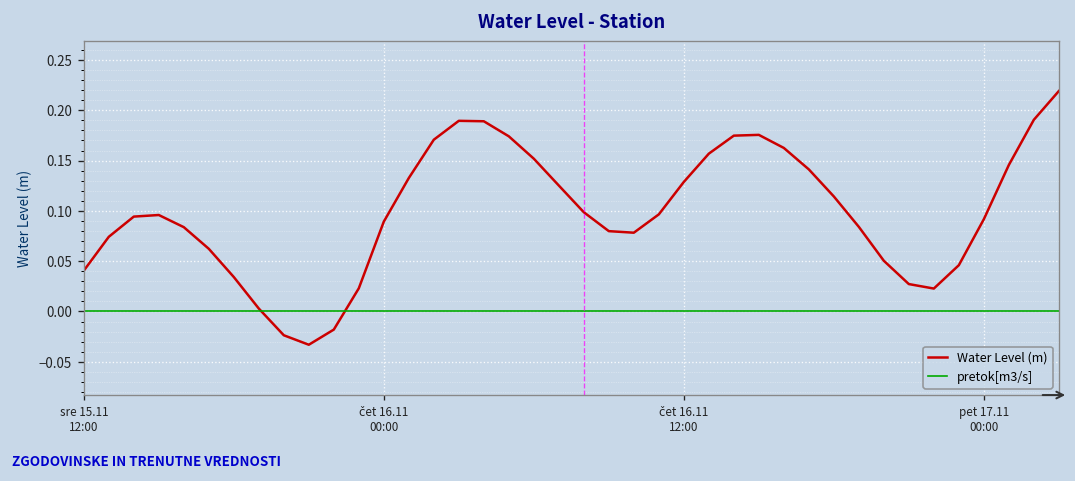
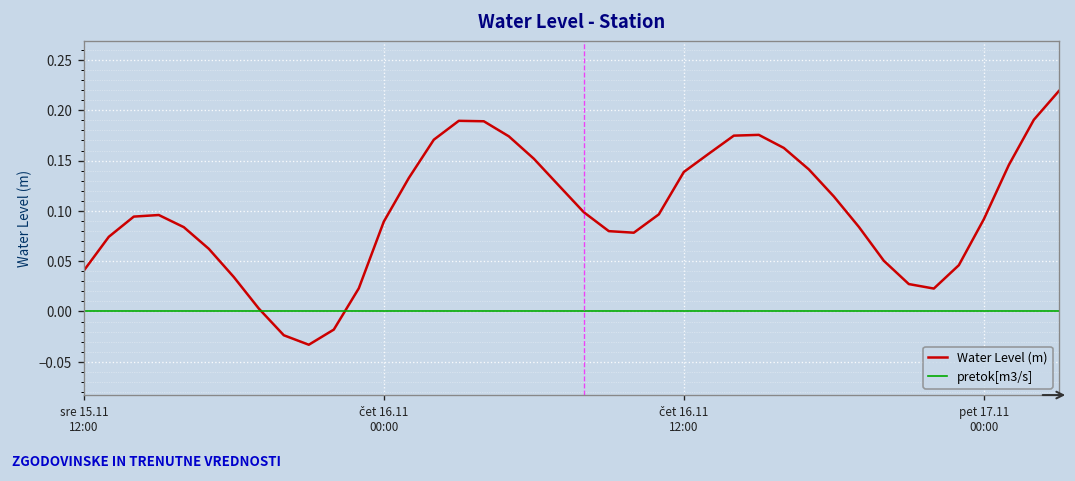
  {
    "Water Level (m)": {
      "sre 15.11 12:00": 0.04,
      "čet 16.11 00:00": 0.09,
-     "čet 16.11 12:00": 0.13,
+     "čet 16.11 12:00": 0.14,
      "pet 17.11 00:00": 0.09
    },
    "pretok[m3/s]": {
      "sre 15.11 12:00": 0.00,
      "čet 16.11 00:00": 0.00,
      "čet 16.11 12:00": 0.00,
      "pet 17.11 00:00": 0.00
    }
  }
